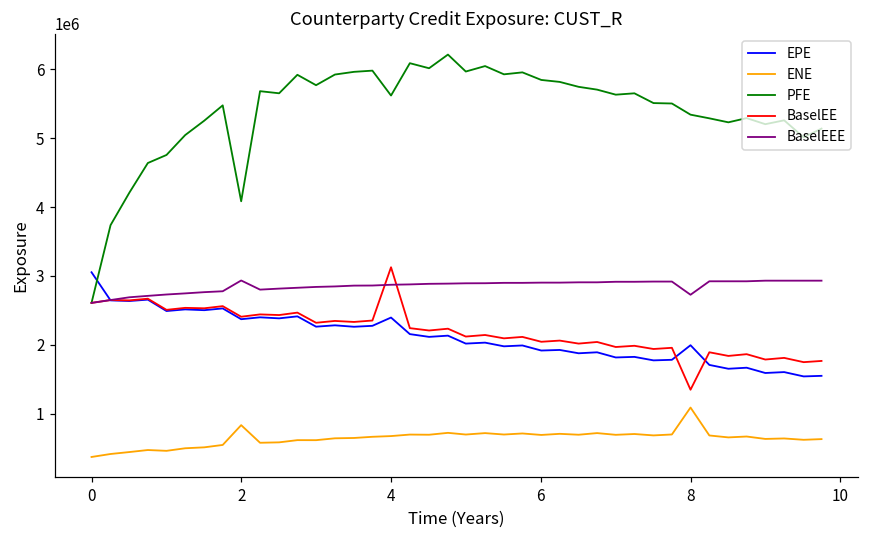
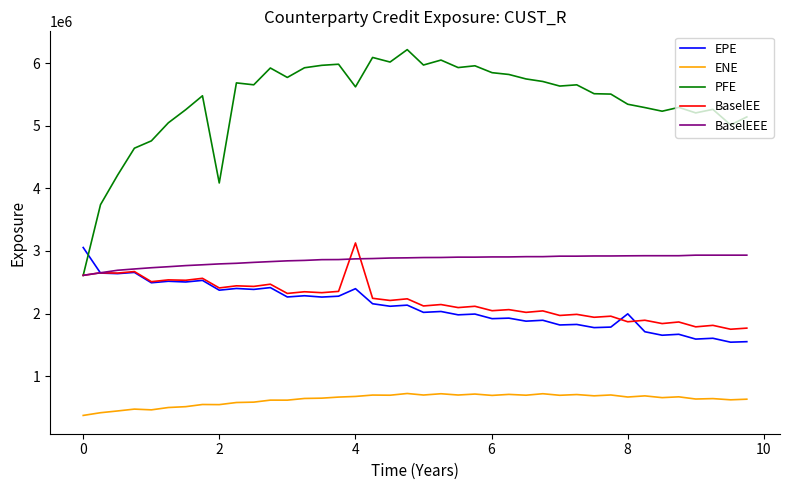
  {
    "EPE": {
      "0": 3100000,
      "4": 2400000,
      "8": 2000000
    },
    "ENE": {
      "0": 400000,
-     "2": 800000,
+     "2": 500000,
      "4": 700000,
-     "8": 1100000
+     "8": 700000
    },
    "PFE": {
      "2": 4100000,
      "4": 5600000,
      "8": 5300000
    },
    "BaselEE": {
      "4": 3100000,
-     "8": 1300000
+     "8": 1900000
    },
    "BaselEEE": {
-     "2": 2900000,
+     "2": 2800000,
      "4": 2900000,
-     "8": 2700000
+     "8": 2900000
    }
  }
